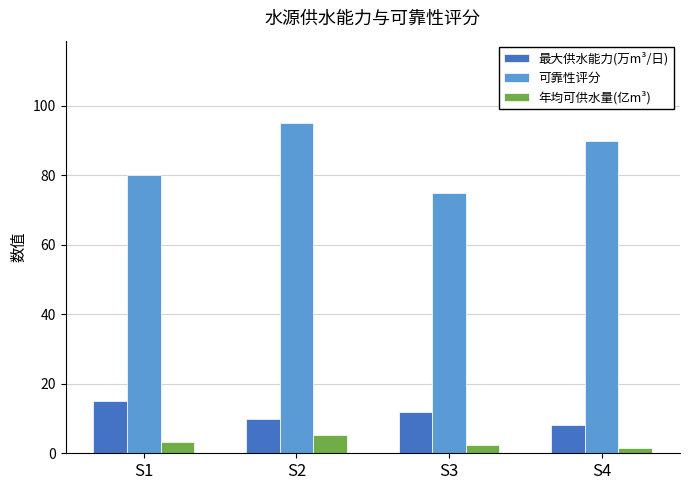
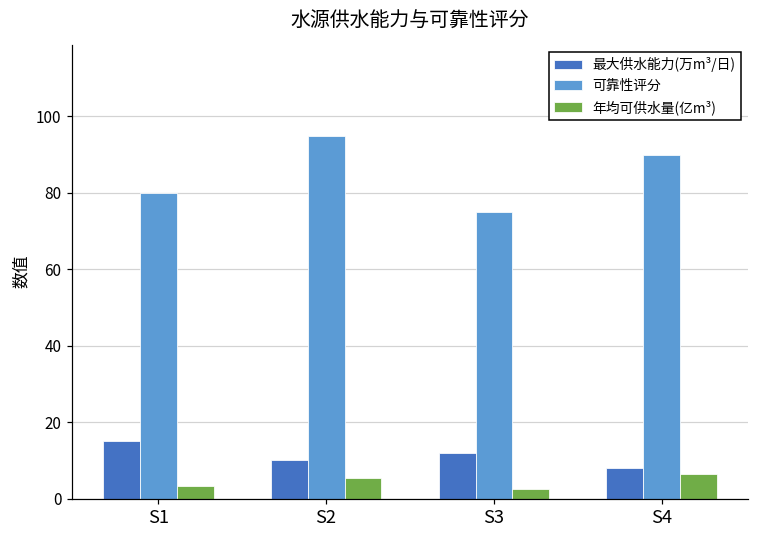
  {
    "年均可供水量(亿m³)": {
      "S1": 3,
      "S2": 5,
      "S3": 3,
-     "S4": 2
+     "S4": 6
    }
  }
